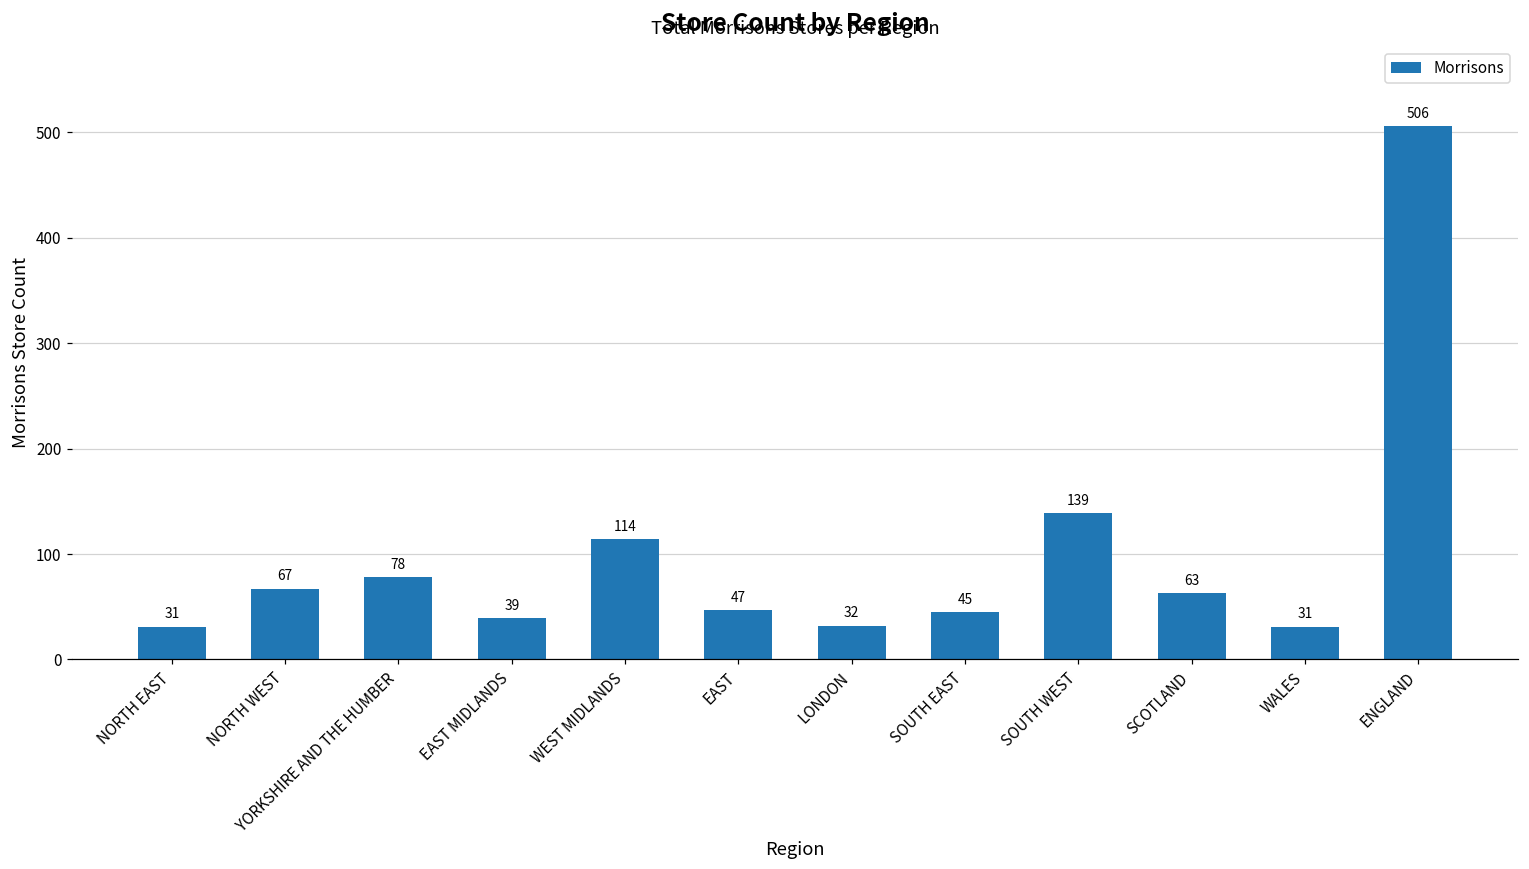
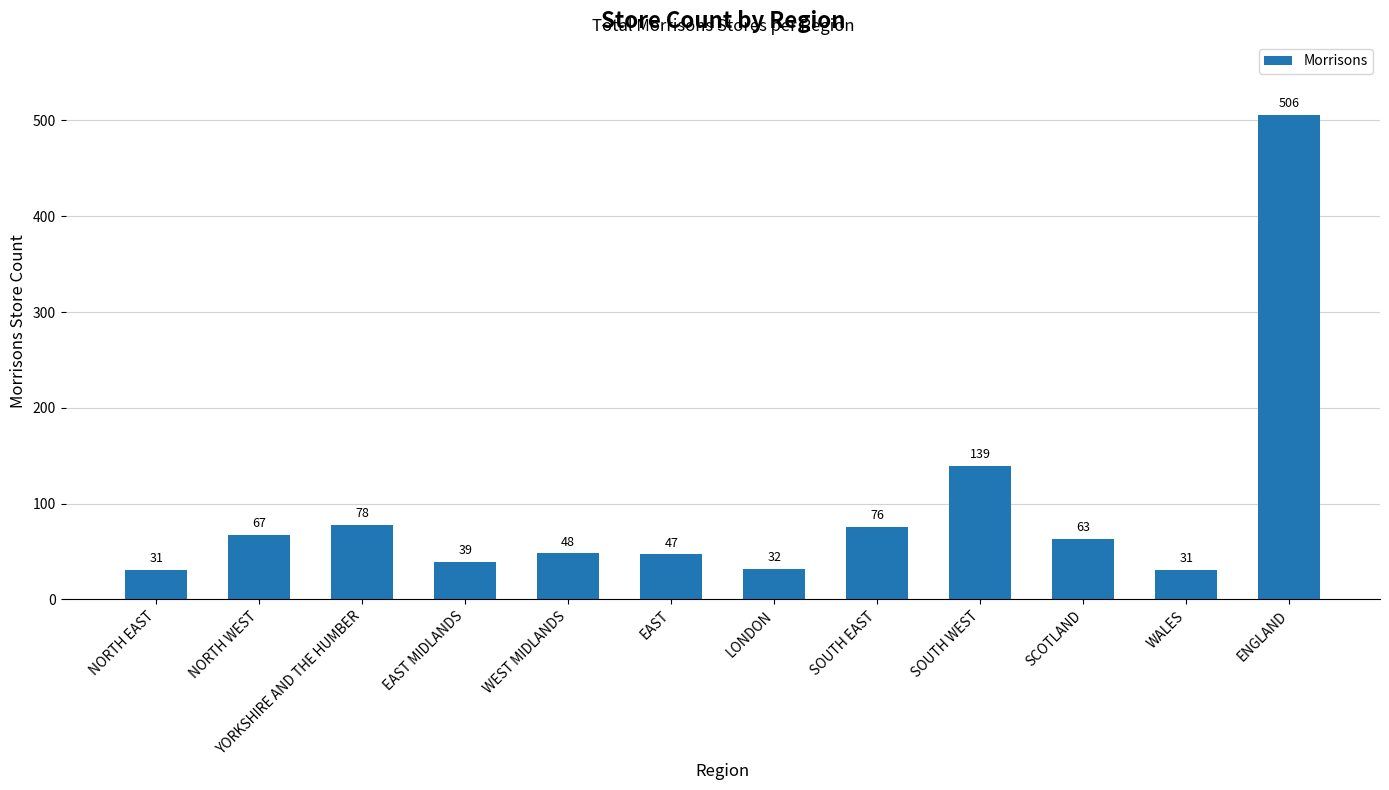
  {
    "NORTH EAST": 31,
    "NORTH WEST": 67,
    "YORKSHIRE AND THE HUMBER": 78,
    "EAST MIDLANDS": 39,
-   "WEST MIDLANDS": 114,
+   "WEST MIDLANDS": 48,
    "EAST": 47,
    "LONDON": 32,
-   "SOUTH EAST": 45,
+   "SOUTH EAST": 76,
    "SOUTH WEST": 139,
    "SCOTLAND": 63,
    "WALES": 31,
    "ENGLAND": 506
  }
